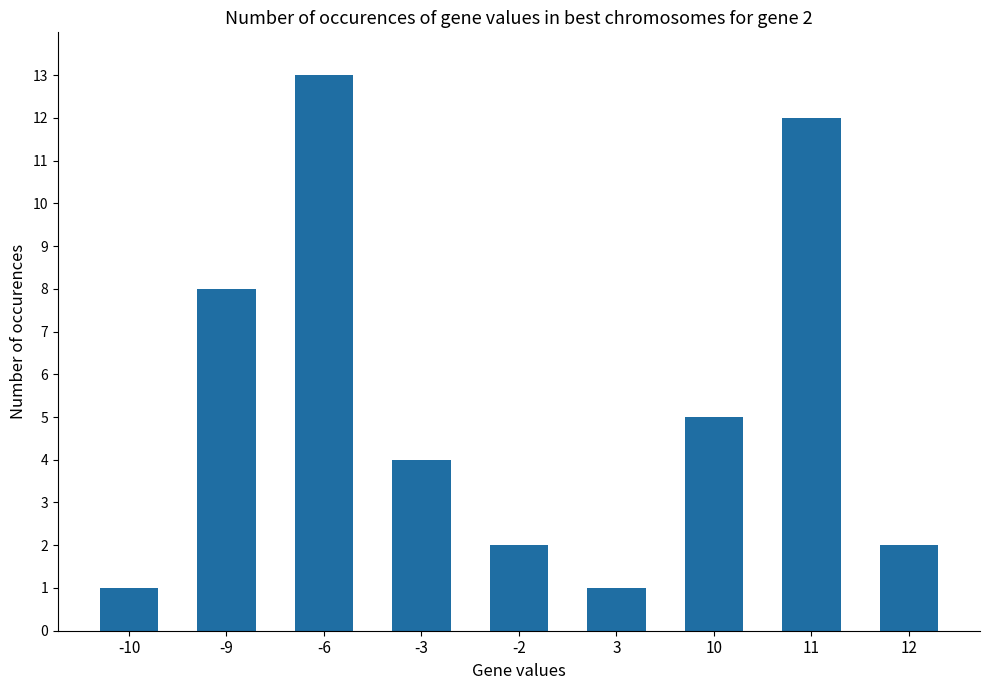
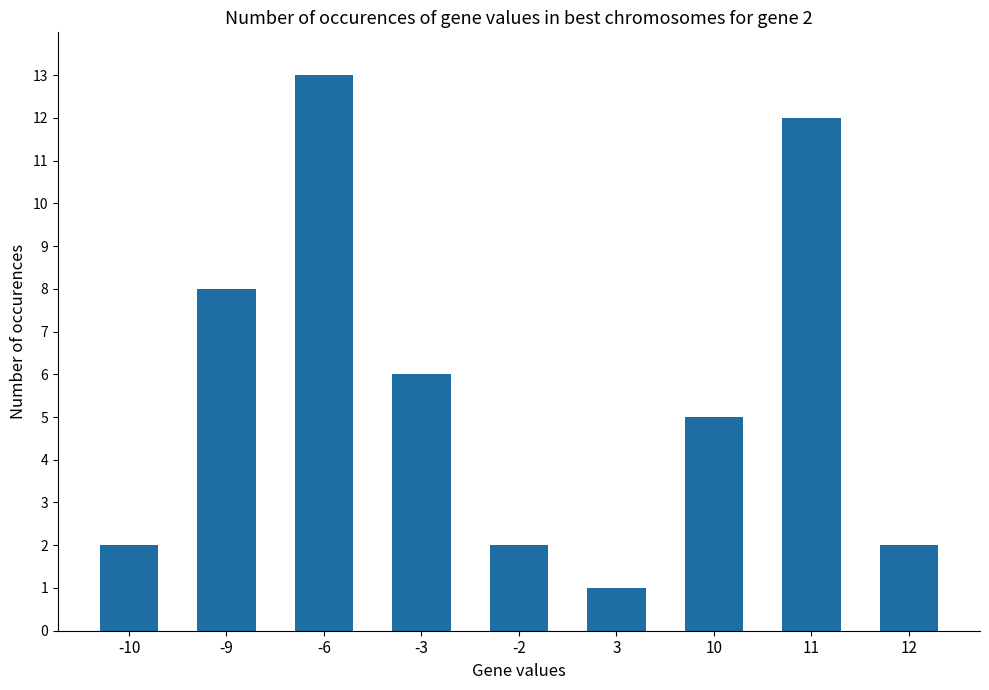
  {
-   "-10": 1,
+   "-10": 2,
    "-9": 8,
    "-6": 13,
-   "-3": 4,
+   "-3": 6,
    "-2": 2,
    "3": 1,
    "10": 5,
    "11": 12,
    "12": 2
  }
